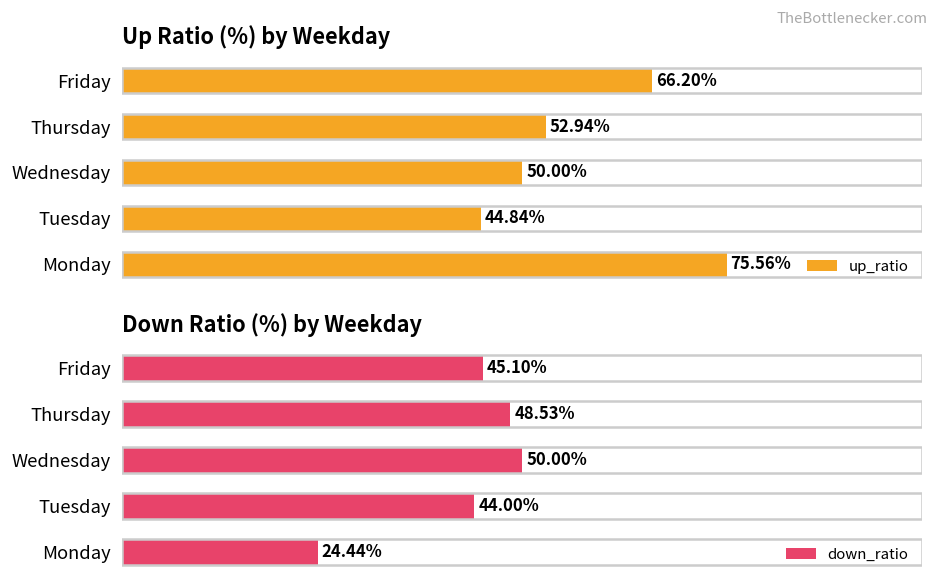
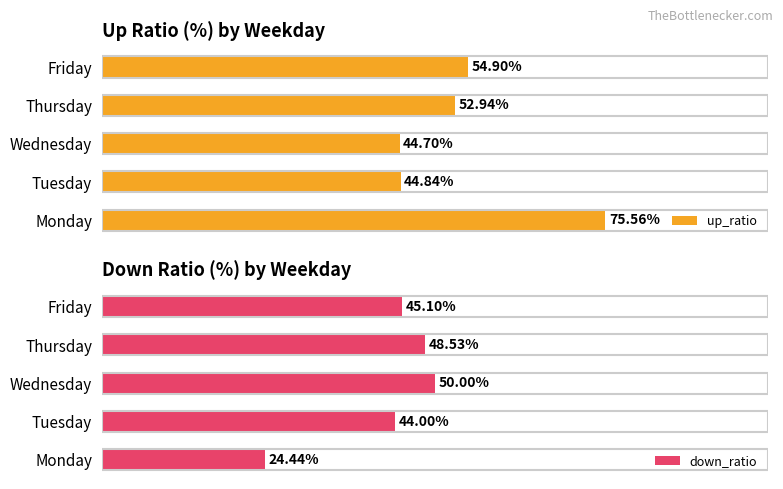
  {
    "Up Ratio (%) by Weekday": {
-     "Friday": "66.20%",
+     "Friday": "54.90%",
      "Thursday": "52.94%",
-     "Wednesday": "50.00%",
+     "Wednesday": "44.70%",
      "Tuesday": "44.84%",
      "Monday": "75.56%"
    },
    "Down Ratio (%) by Weekday": {
      "Friday": "45.10%",
      "Thursday": "48.53%",
      "Wednesday": "50.00%",
      "Tuesday": "44.00%",
      "Monday": "24.44%"
    }
  }
